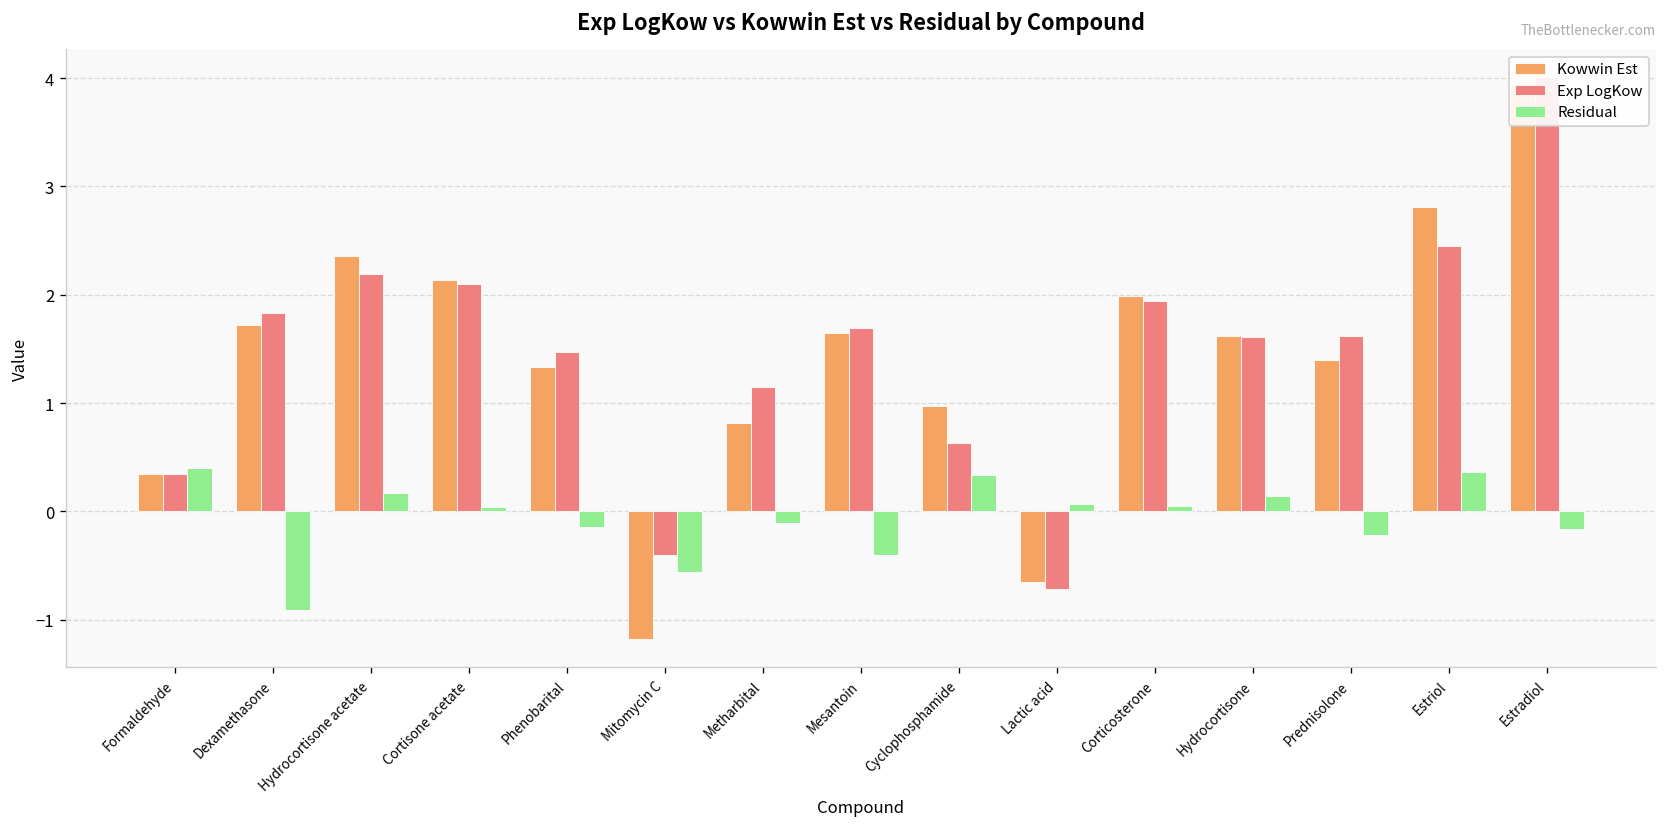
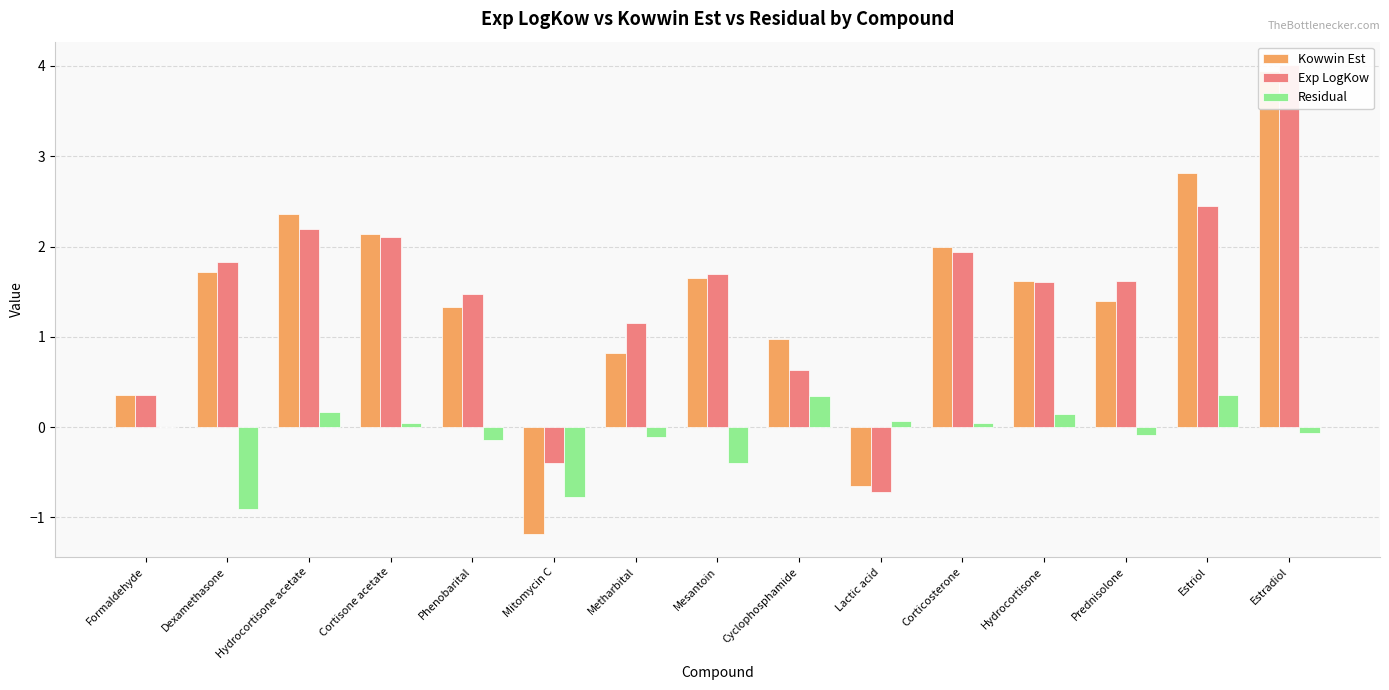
  {
    "Residual": {
-     "Formaldehyde": 0.4,
+     "Formaldehyde": 0.0,
      "Dexamethasone": -0.9,
      "Hydrocortisone acetate": 0.2,
      "Cortisone acetate": 0.0,
      "Phenobarital": -0.1,
-     "Mitomycin C": -0.6,
+     "Mitomycin C": -0.8,
      "Metharbital": -0.1,
      "Mesantoin": -0.4,
      "Cyclophosphamide": 0.3,
      "Lactic acid": 0.1,
      "Corticosterone": 0.1,
      "Hydrocortisone": 0.1,
-     "Prednisolone": -0.2,
+     "Prednisolone": -0.1,
      "Estriol": 0.4,
-     "Estradiol": -0.2
+     "Estradiol": -0.1
    }
  }
